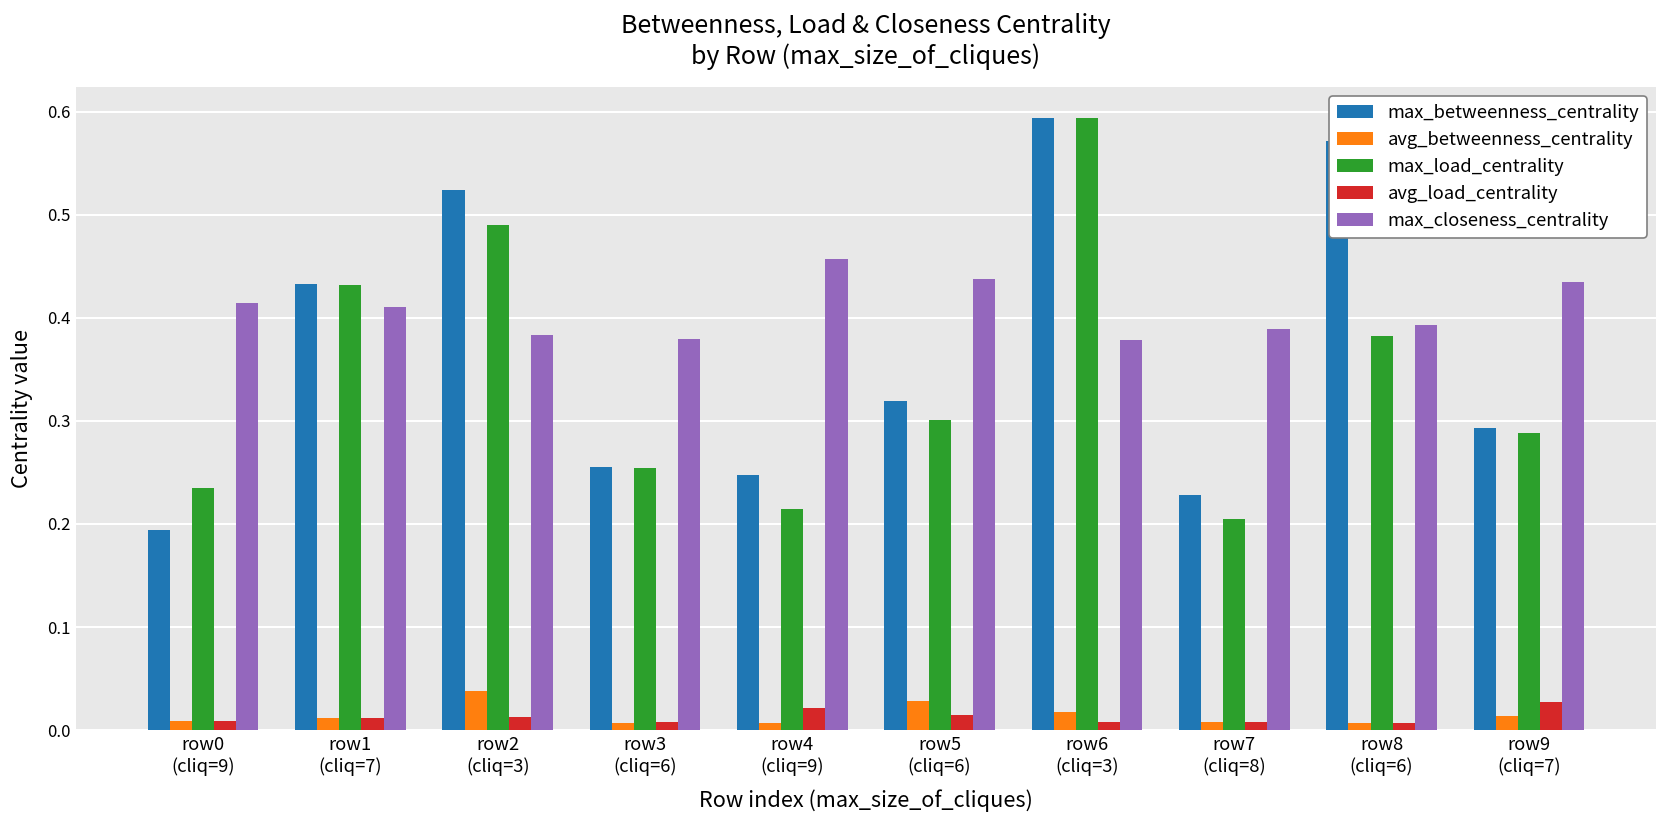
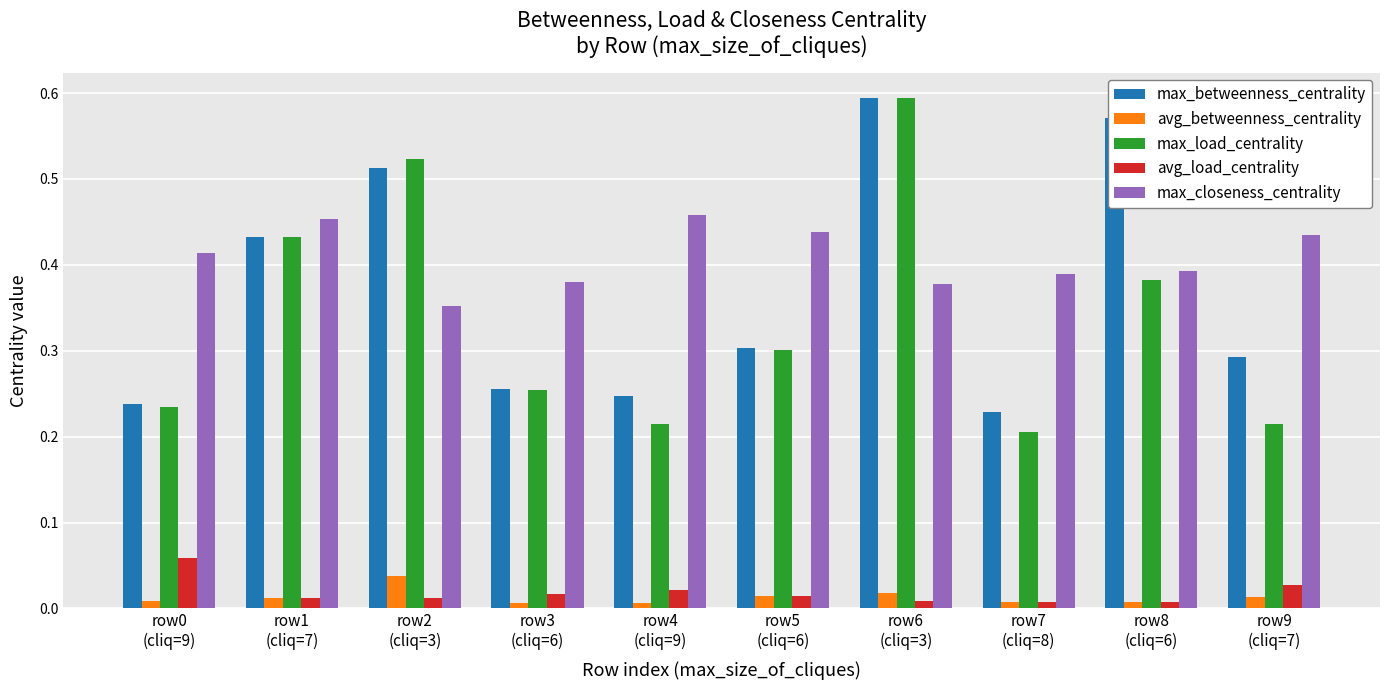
  {
    "max_betweenness_centrality": {
-     "row0 (cliq=9)": 0.19,
+     "row0 (cliq=9)": 0.24,
      "row1 (cliq=7)": 0.43,
-     "row2 (cliq=3)": 0.52,
+     "row2 (cliq=3)": 0.51,
      "row3 (cliq=6)": 0.25,
      "row4 (cliq=9)": 0.25,
-     "row5 (cliq=6)": 0.32,
+     "row5 (cliq=6)": 0.30,
      "row6 (cliq=3)": 0.59,
      "row7 (cliq=8)": 0.23,
      "row9 (cliq=7)": 0.29
    },
    "avg_betweenness_centrality": {
      "row0 (cliq=9)": 0.01,
      "row1 (cliq=7)": 0.01,
      "row2 (cliq=3)": 0.04,
      "row3 (cliq=6)": 0.01,
      "row4 (cliq=9)": 0.01,
-     "row5 (cliq=6)": 0.03,
+     "row5 (cliq=6)": 0.01,
      "row6 (cliq=3)": 0.02,
      "row7 (cliq=8)": 0.01,
      "row8 (cliq=6)": 0.01,
      "row9 (cliq=7)": 0.01
    },
    "max_load_centrality": {
      "row0 (cliq=9)": 0.24,
      "row1 (cliq=7)": 0.43,
-     "row2 (cliq=3)": 0.49,
+     "row2 (cliq=3)": 0.52,
      "row3 (cliq=6)": 0.25,
      "row4 (cliq=9)": 0.21,
      "row5 (cliq=6)": 0.30,
      "row6 (cliq=3)": 0.59,
      "row7 (cliq=8)": 0.21,
      "row8 (cliq=6)": 0.38,
-     "row9 (cliq=7)": 0.29
+     "row9 (cliq=7)": 0.21
    },
    "avg_load_centrality": {
-     "row0 (cliq=9)": 0.01,
+     "row0 (cliq=9)": 0.06,
      "row1 (cliq=7)": 0.01,
      "row2 (cliq=3)": 0.01,
-     "row3 (cliq=6)": 0.01,
+     "row3 (cliq=6)": 0.02,
      "row4 (cliq=9)": 0.02,
      "row5 (cliq=6)": 0.01,
      "row6 (cliq=3)": 0.01,
      "row7 (cliq=8)": 0.01,
      "row8 (cliq=6)": 0.01,
      "row9 (cliq=7)": 0.03
    },
    "max_closeness_centrality": {
      "row0 (cliq=9)": 0.41,
-     "row1 (cliq=7)": 0.41,
-     "row2 (cliq=3)": 0.38,
+     "row1 (cliq=7)": 0.45,
+     "row2 (cliq=3)": 0.35,
      "row3 (cliq=6)": 0.38,
      "row4 (cliq=9)": 0.46,
      "row5 (cliq=6)": 0.44,
      "row6 (cliq=3)": 0.38,
      "row7 (cliq=8)": 0.39,
      "row8 (cliq=6)": 0.39,
      "row9 (cliq=7)": 0.43
    }
  }
